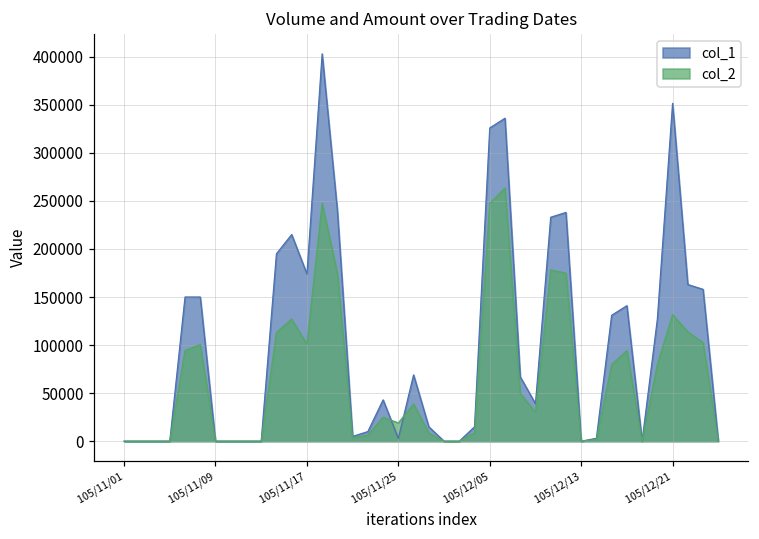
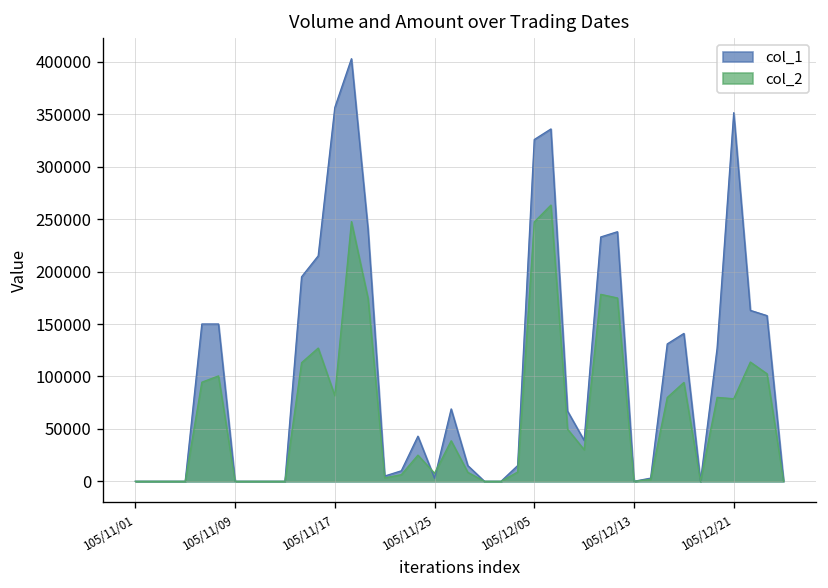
  {
    "col_1": {
-     "105/11/17": 170000,
+     "105/11/17": 360000,
      "105/11/25": 0,
      "105/12/05": 330000,
      "105/12/21": 350000
    },
    "col_2": {
-     "105/11/17": 100000,
-     "105/11/25": 20000,
+     "105/11/17": 80000,
+     "105/11/25": 10000,
      "105/12/05": 250000,
-     "105/12/21": 130000
+     "105/12/21": 80000
    }
  }
